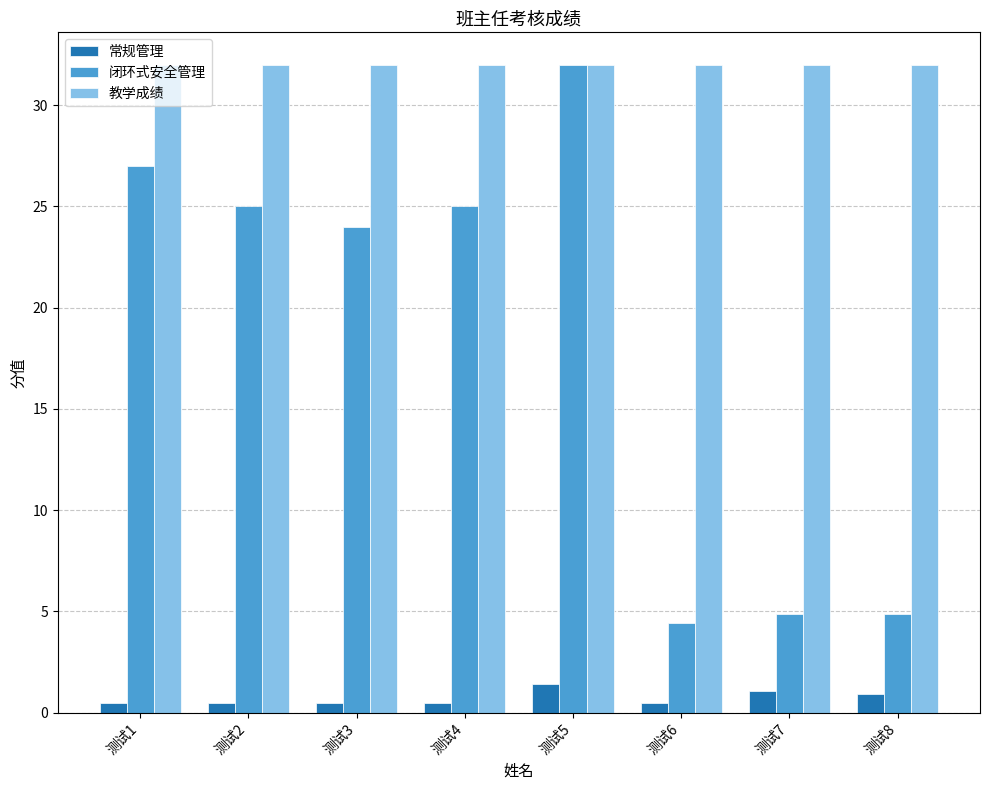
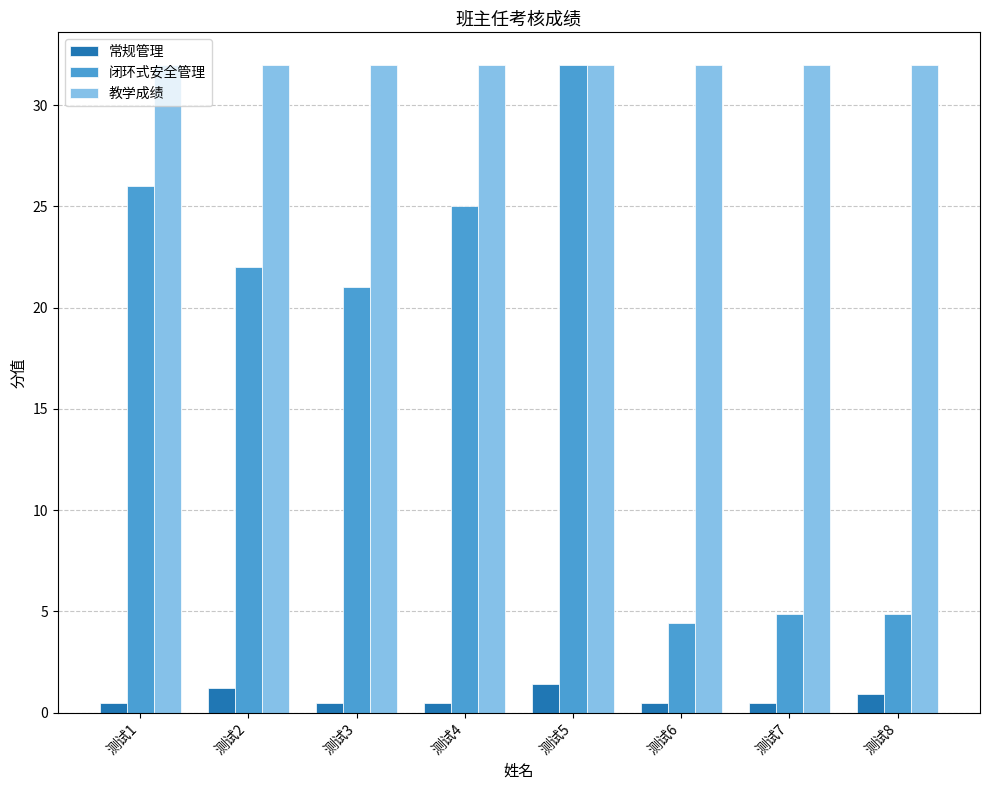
  {
    "常规管理": {
      "测试1": 0.5,
-     "测试2": 0.5,
+     "测试2": 1.2,
      "测试3": 0.5,
      "测试4": 0.5,
      "测试5": 1.4,
      "测试6": 0.5,
-     "测试7": 1.1,
+     "测试7": 0.5,
      "测试8": 0.9
    },
    "闭环式安全管理": {
-     "测试1": 27,
-     "测试2": 25,
-     "测试3": 24,
+     "测试1": 26,
+     "测试2": 22,
+     "测试3": 21,
      "测试4": 25,
      "测试5": 32,
      "测试6": 4.4,
      "测试7": 5,
      "测试8": 5
    },
    "教学成绩": {
      "测试2": 32.0,
      "测试3": 32.0,
      "测试4": 32.0,
      "测试5": 32.0,
      "测试6": 32.0,
      "测试7": 32.0,
      "测试8": 32.0
    }
  }
